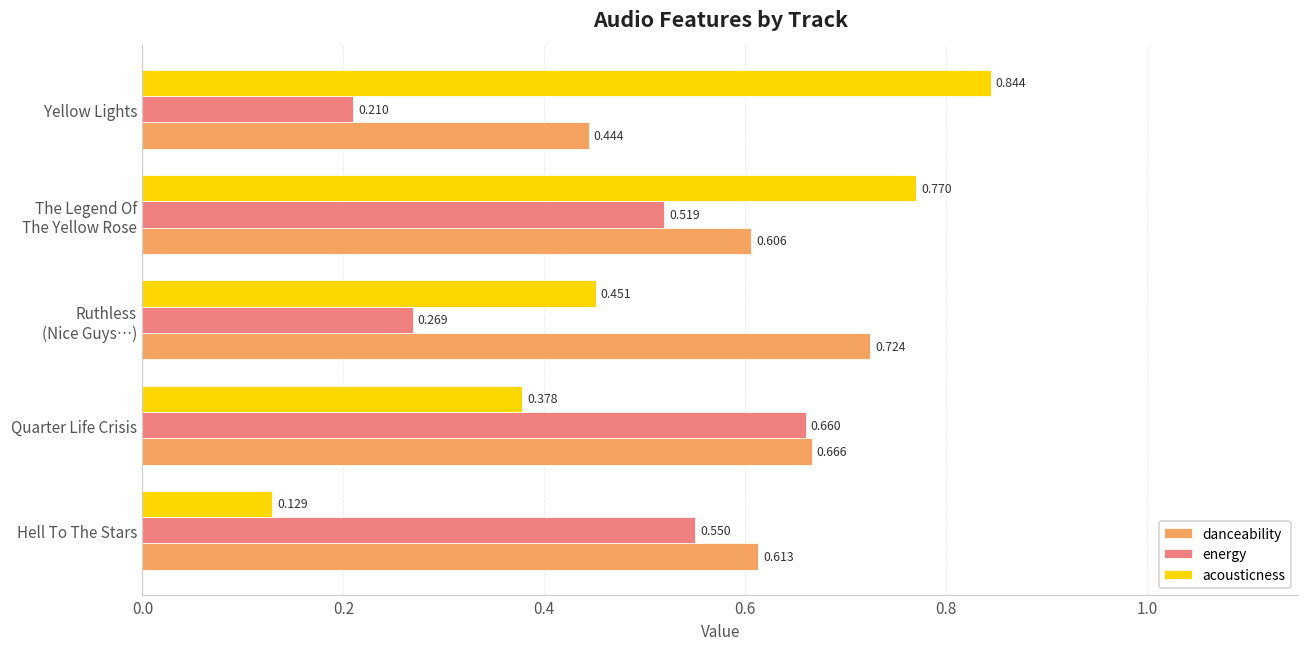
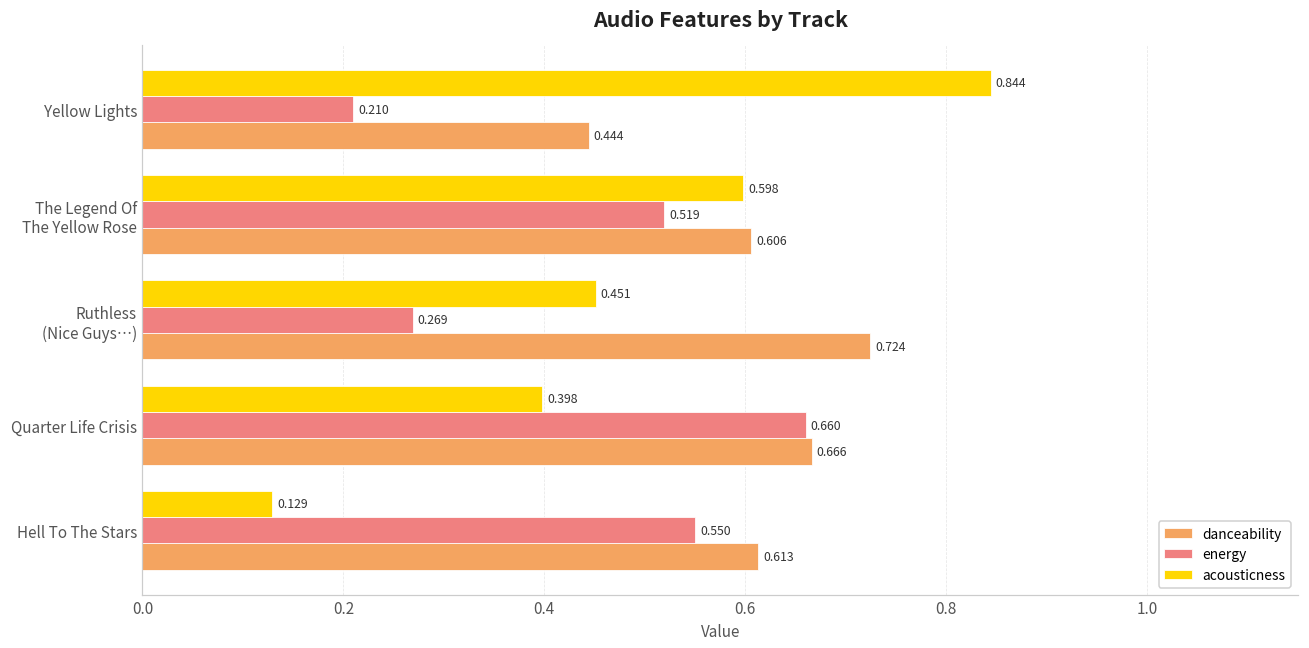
  {
    "acousticness": {
      "Yellow Lights": 0.844,
-     "The Legend Of The Yellow Rose": 0.770,
+     "The Legend Of The Yellow Rose": 0.598,
      "Ruthless (Nice Guys…)": 0.451,
-     "Quarter Life Crisis": 0.378,
+     "Quarter Life Crisis": 0.398,
      "Hell To The Stars": 0.129
    }
  }
